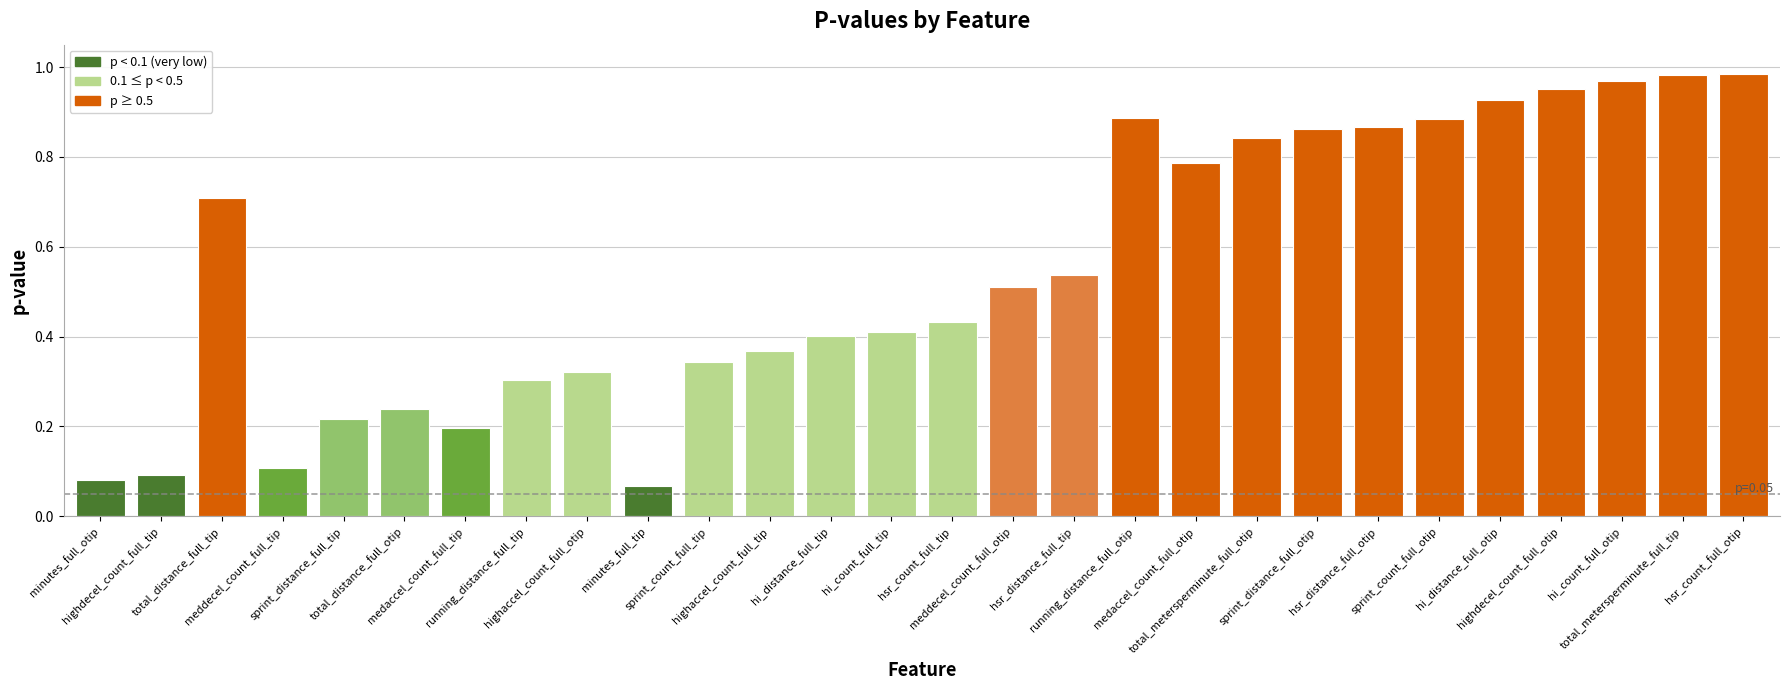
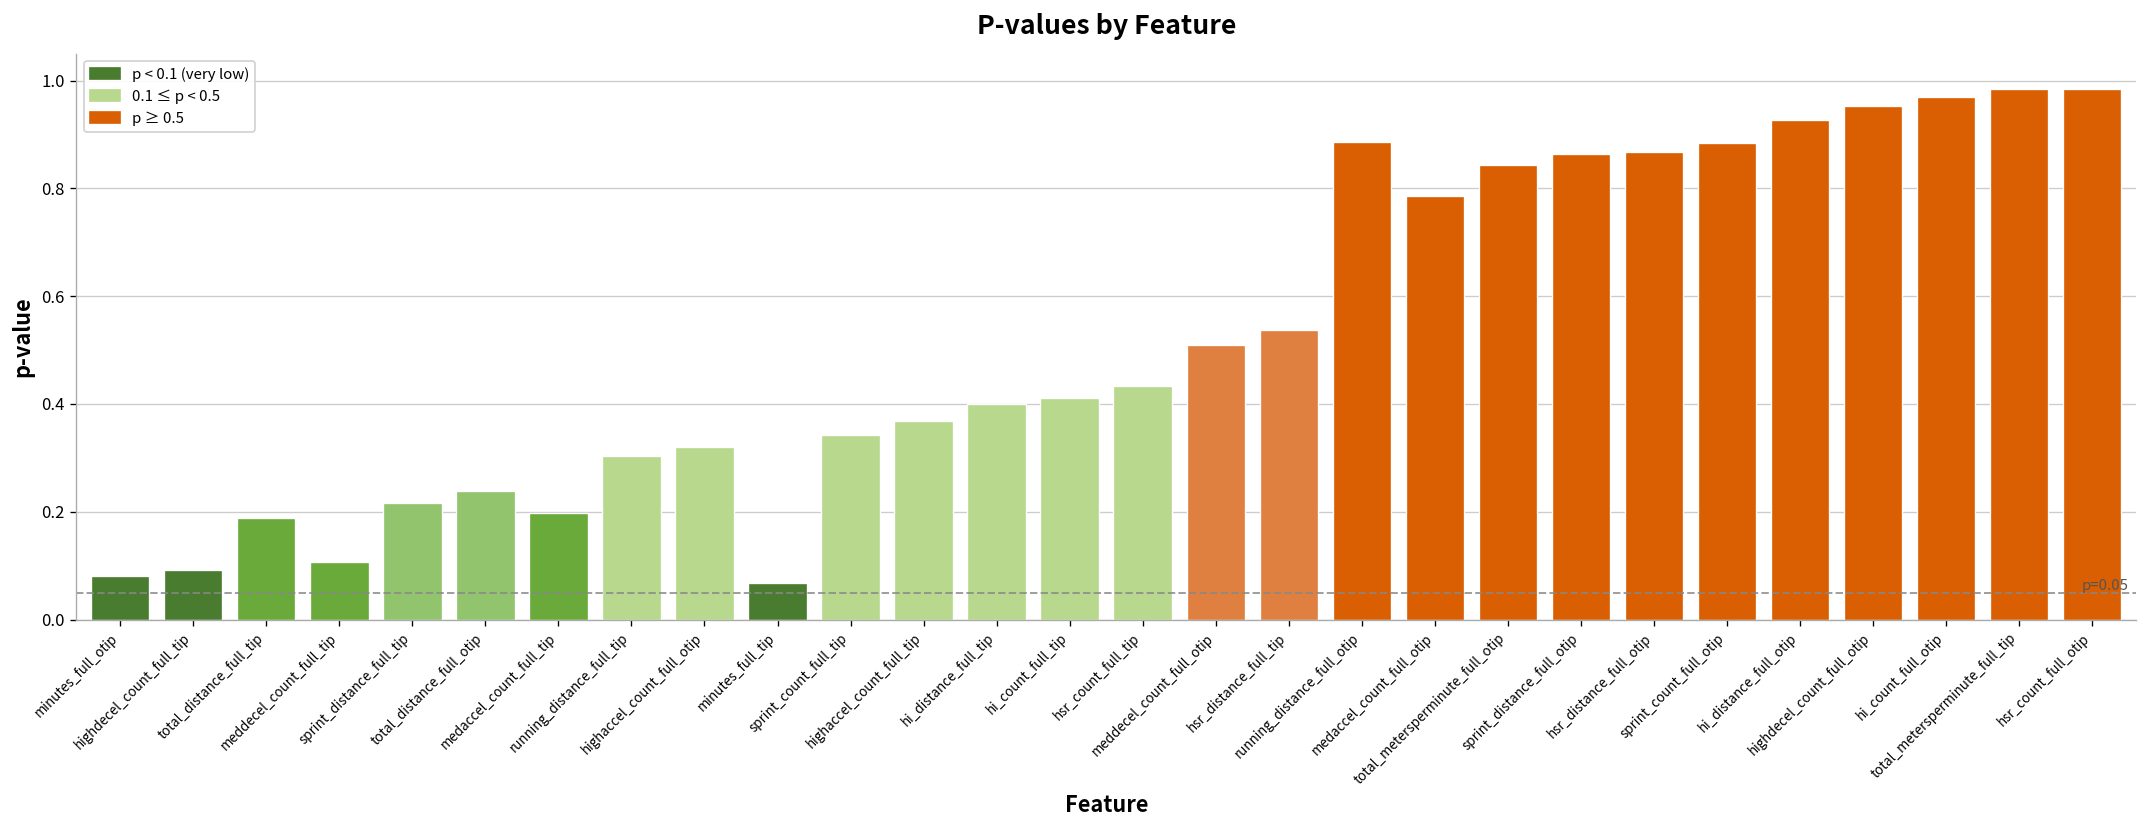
  {
    "minutes_full_otip": 0.08,
    "highdecel_count_full_tip": 0.09,
-   "total_distance_full_tip": 0.71,
+   "total_distance_full_tip": 0.19,
    "meddecel_count_full_tip": 0.11,
    "sprint_distance_full_tip": 0.22,
    "total_distance_full_otip": 0.24,
    "medaccel_count_full_tip": 0.20,
    "running_distance_full_tip": 0.30,
    "highaccel_count_full_otip": 0.32,
    "minutes_full_tip": 0.07,
    "sprint_count_full_tip": 0.34,
    "highaccel_count_full_tip": 0.37,
    "hi_distance_full_tip": 0.40,
    "hi_count_full_tip": 0.41,
    "hsr_count_full_tip": 0.43,
    "meddecel_count_full_otip": 0.51,
    "hsr_distance_full_tip": 0.54,
    "running_distance_full_otip": 0.89,
    "medaccel_count_full_otip": 0.79,
    "total_metersperminute_full_otip": 0.84,
    "sprint_distance_full_otip": 0.86,
    "hsr_distance_full_otip": 0.87,
    "sprint_count_full_otip": 0.88,
    "hi_distance_full_otip": 0.93,
    "highdecel_count_full_otip": 0.95,
    "hi_count_full_otip": 0.97,
    "total_metersperminute_full_tip": 0.98
  }
